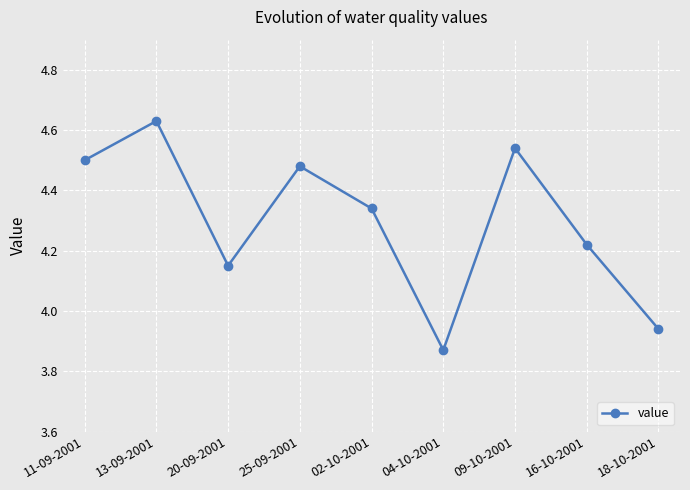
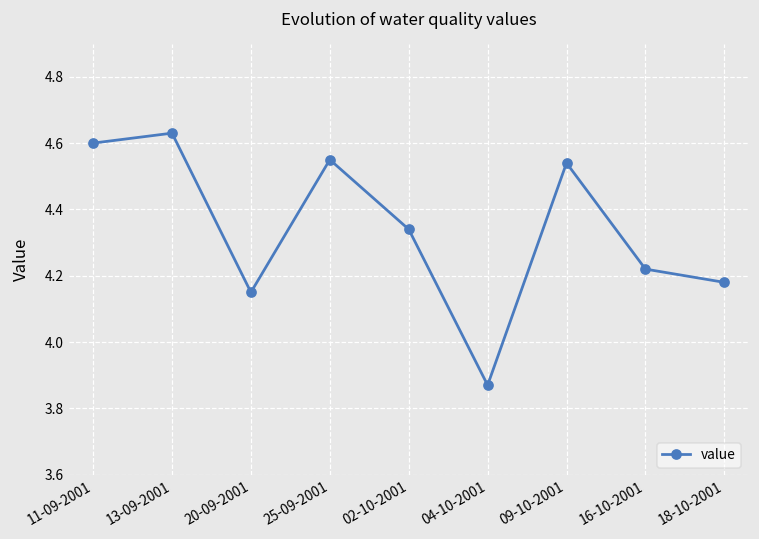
  {
-   "11-09-2001": 4.5,
+   "11-09-2001": 4.6,
    "13-09-2001": 4.63,
    "20-09-2001": 4.15,
-   "25-09-2001": 4.48,
+   "25-09-2001": 4.55,
    "02-10-2001": 4.34,
    "04-10-2001": 3.87,
    "09-10-2001": 4.54,
    "16-10-2001": 4.22,
-   "18-10-2001": 3.94
+   "18-10-2001": 4.18
  }
